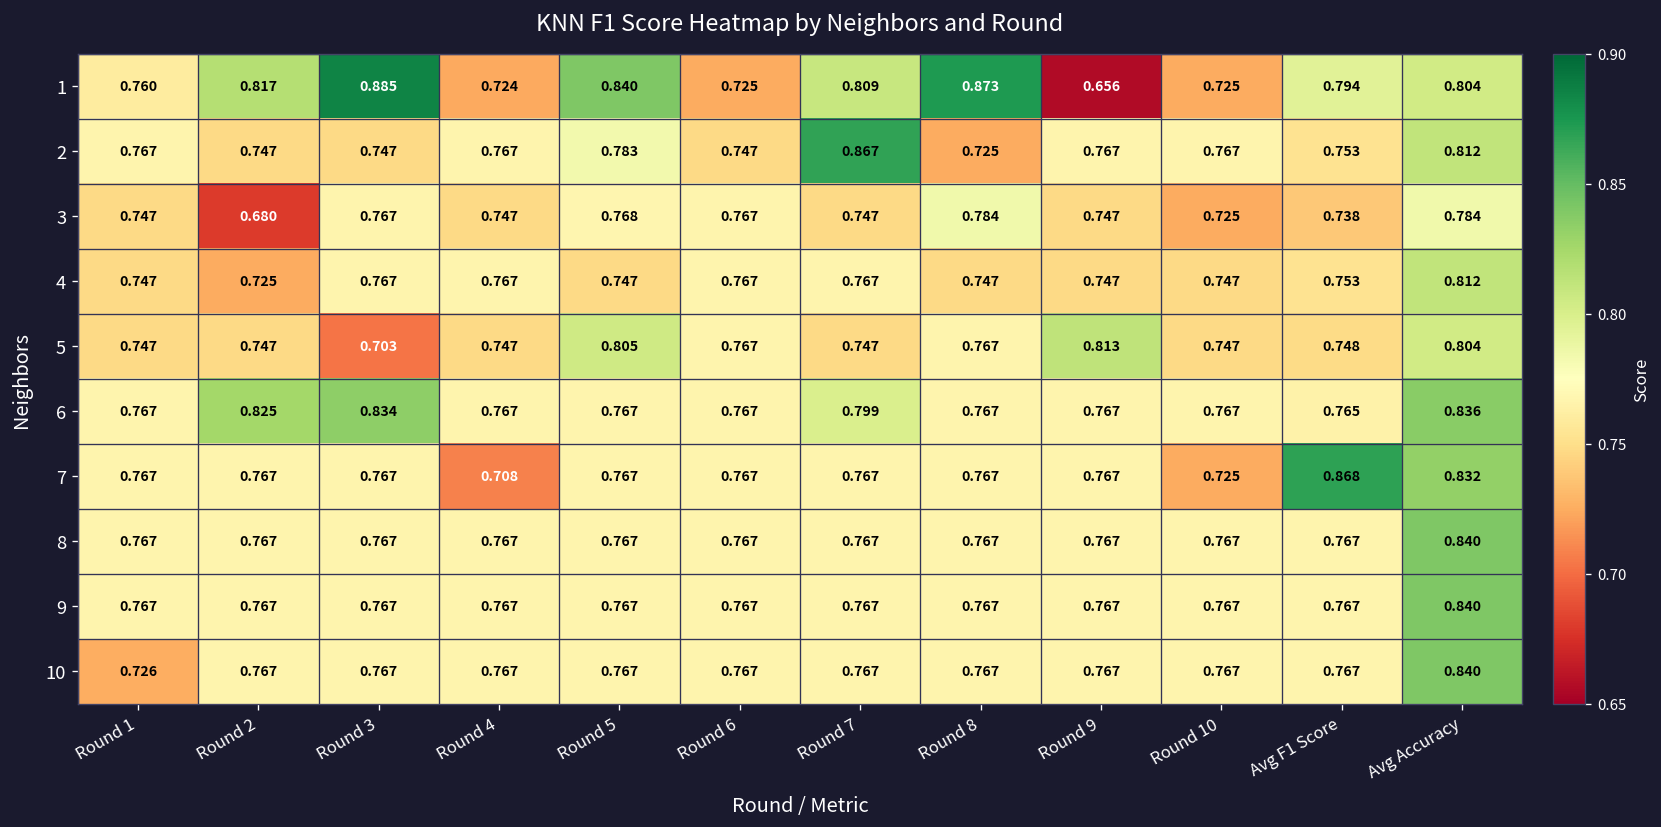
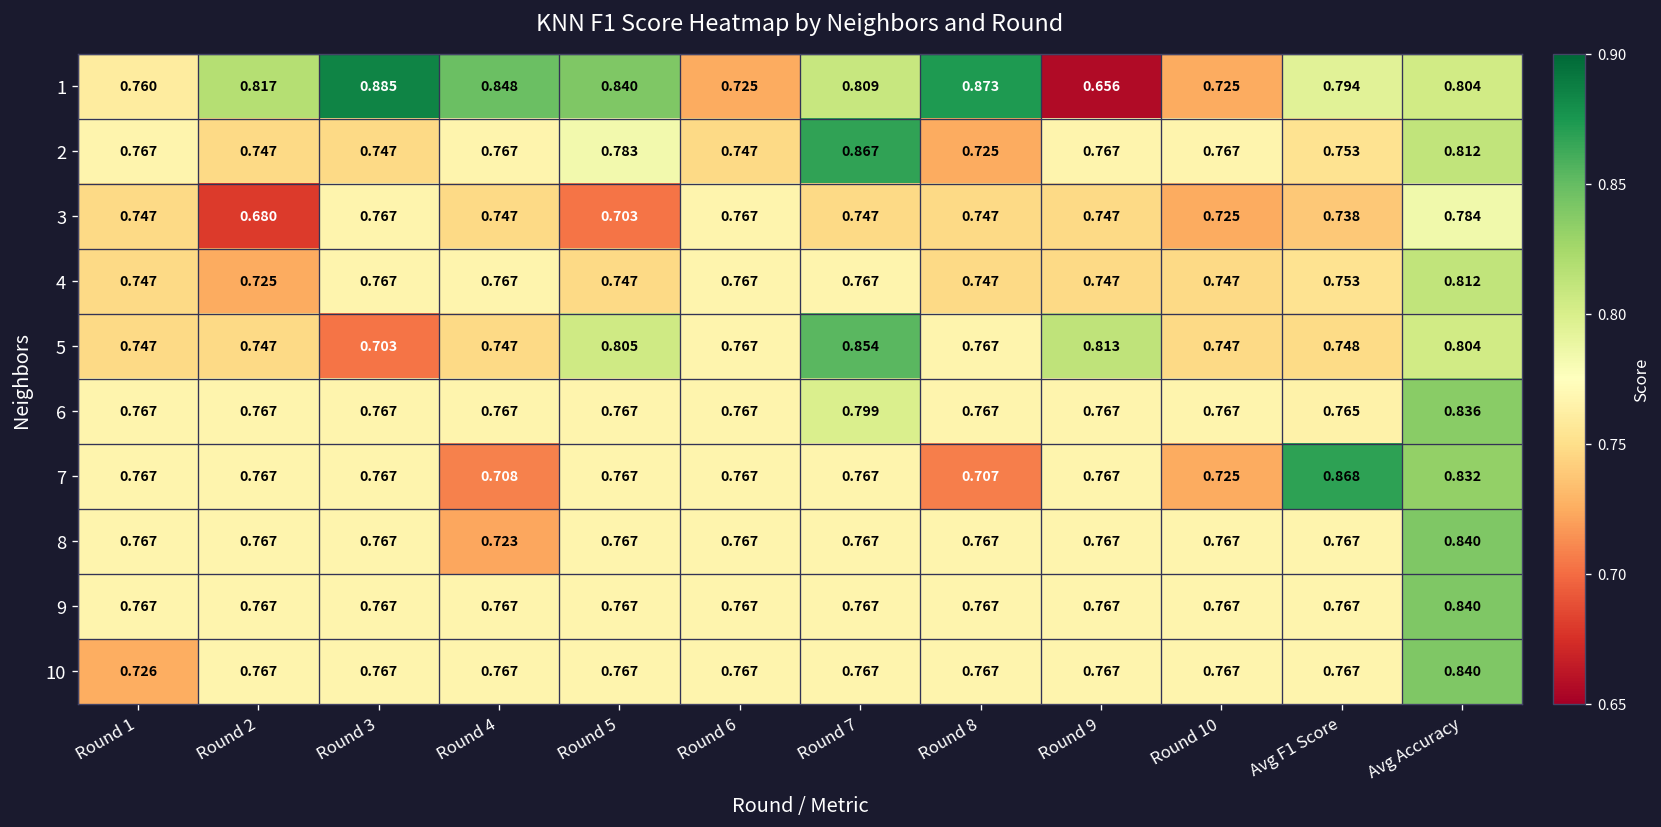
  {
    "1": {
      "Round 1": 0.760,
      "Round 2": 0.817,
      "Round 3": 0.885,
-     "Round 4": 0.724,
+     "Round 4": 0.848,
      "Round 5": 0.840,
      "Round 6": 0.725,
      "Round 7": 0.809,
      "Round 8": 0.873,
      "Round 9": 0.656,
      "Round 10": 0.725,
      "Avg F1 Score": 0.794,
      "Avg Accuracy": 0.804
    },
    "2": {
      "Round 1": 0.767,
      "Round 2": 0.747,
      "Round 3": 0.747,
      "Round 4": 0.767,
      "Round 5": 0.783,
      "Round 6": 0.747,
      "Round 7": 0.867,
      "Round 8": 0.725,
      "Round 9": 0.767,
      "Round 10": 0.767,
      "Avg F1 Score": 0.753,
      "Avg Accuracy": 0.812
    },
    "3": {
      "Round 1": 0.747,
      "Round 2": 0.680,
      "Round 3": 0.767,
      "Round 4": 0.747,
-     "Round 5": 0.768,
+     "Round 5": 0.703,
      "Round 6": 0.767,
      "Round 7": 0.747,
-     "Round 8": 0.784,
+     "Round 8": 0.747,
      "Round 9": 0.747,
      "Round 10": 0.725,
      "Avg F1 Score": 0.738,
      "Avg Accuracy": 0.784
    },
    "4": {
      "Round 1": 0.747,
      "Round 2": 0.725,
      "Round 3": 0.767,
      "Round 4": 0.767,
      "Round 5": 0.747,
      "Round 6": 0.767,
      "Round 7": 0.767,
      "Round 8": 0.747,
      "Round 9": 0.747,
      "Round 10": 0.747,
      "Avg F1 Score": 0.753,
      "Avg Accuracy": 0.812
    },
    "5": {
      "Round 1": 0.747,
      "Round 2": 0.747,
      "Round 3": 0.703,
      "Round 4": 0.747,
      "Round 5": 0.805,
      "Round 6": 0.767,
-     "Round 7": 0.747,
+     "Round 7": 0.854,
      "Round 8": 0.767,
      "Round 9": 0.813,
      "Round 10": 0.747,
      "Avg F1 Score": 0.748,
      "Avg Accuracy": 0.804
    },
    "6": {
      "Round 1": 0.767,
-     "Round 2": 0.825,
-     "Round 3": 0.834,
+     "Round 2": 0.767,
+     "Round 3": 0.767,
      "Round 4": 0.767,
      "Round 5": 0.767,
      "Round 6": 0.767,
      "Round 7": 0.799,
      "Round 8": 0.767,
      "Round 9": 0.767,
      "Round 10": 0.767,
      "Avg F1 Score": 0.765,
      "Avg Accuracy": 0.836
    },
    "7": {
      "Round 1": 0.767,
      "Round 2": 0.767,
      "Round 3": 0.767,
      "Round 4": 0.708,
      "Round 5": 0.767,
      "Round 6": 0.767,
      "Round 7": 0.767,
-     "Round 8": 0.767,
+     "Round 8": 0.707,
      "Round 9": 0.767,
      "Round 10": 0.725,
      "Avg F1 Score": 0.868,
      "Avg Accuracy": 0.832
    },
    "8": {
      "Round 1": 0.767,
      "Round 2": 0.767,
      "Round 3": 0.767,
-     "Round 4": 0.767,
+     "Round 4": 0.723,
      "Round 5": 0.767,
      "Round 6": 0.767,
      "Round 7": 0.767,
      "Round 8": 0.767,
      "Round 9": 0.767,
      "Round 10": 0.767,
      "Avg F1 Score": 0.767,
      "Avg Accuracy": 0.840
    },
    "9": {
      "Round 1": 0.767,
      "Round 2": 0.767,
      "Round 3": 0.767,
      "Round 4": 0.767,
      "Round 5": 0.767,
      "Round 6": 0.767,
      "Round 7": 0.767,
      "Round 8": 0.767,
      "Round 9": 0.767,
      "Round 10": 0.767,
      "Avg F1 Score": 0.767,
      "Avg Accuracy": 0.840
    },
    "10": {
      "Round 1": 0.726,
      "Round 2": 0.767,
      "Round 3": 0.767,
      "Round 4": 0.767,
      "Round 5": 0.767,
      "Round 6": 0.767,
      "Round 7": 0.767,
      "Round 8": 0.767,
      "Round 9": 0.767,
      "Round 10": 0.767,
      "Avg F1 Score": 0.767,
      "Avg Accuracy": 0.840
    }
  }
